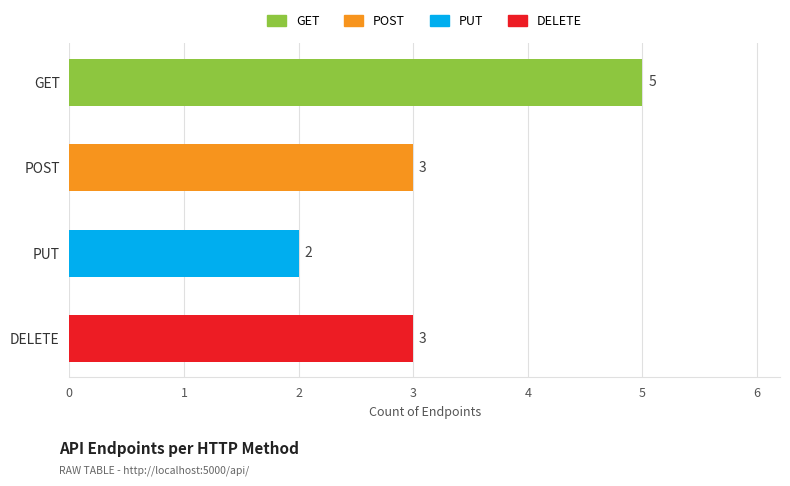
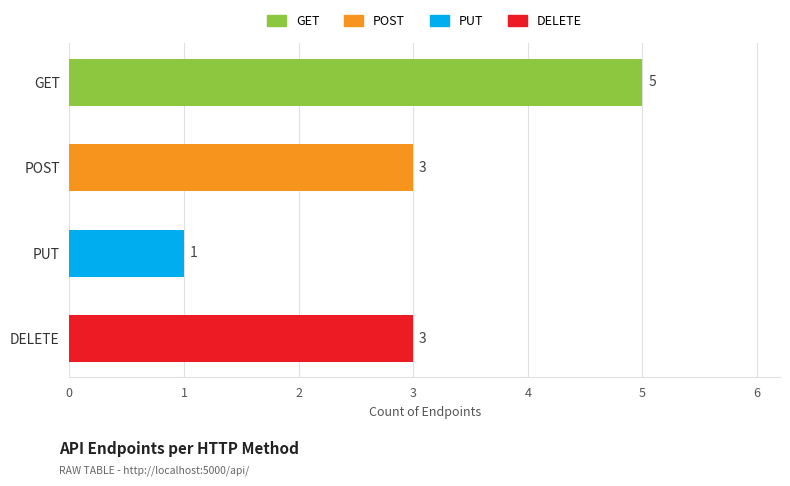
  {
    "GET": 5,
    "POST": 3,
-   "PUT": 2,
+   "PUT": 1,
    "DELETE": 3
  }
